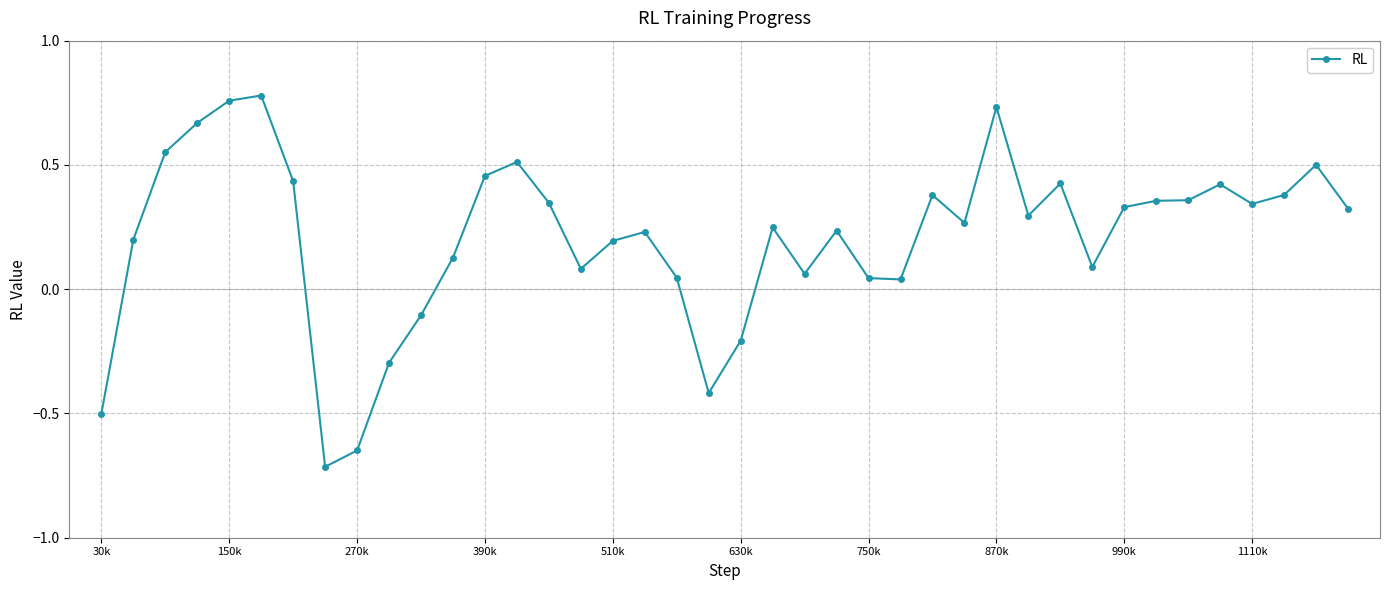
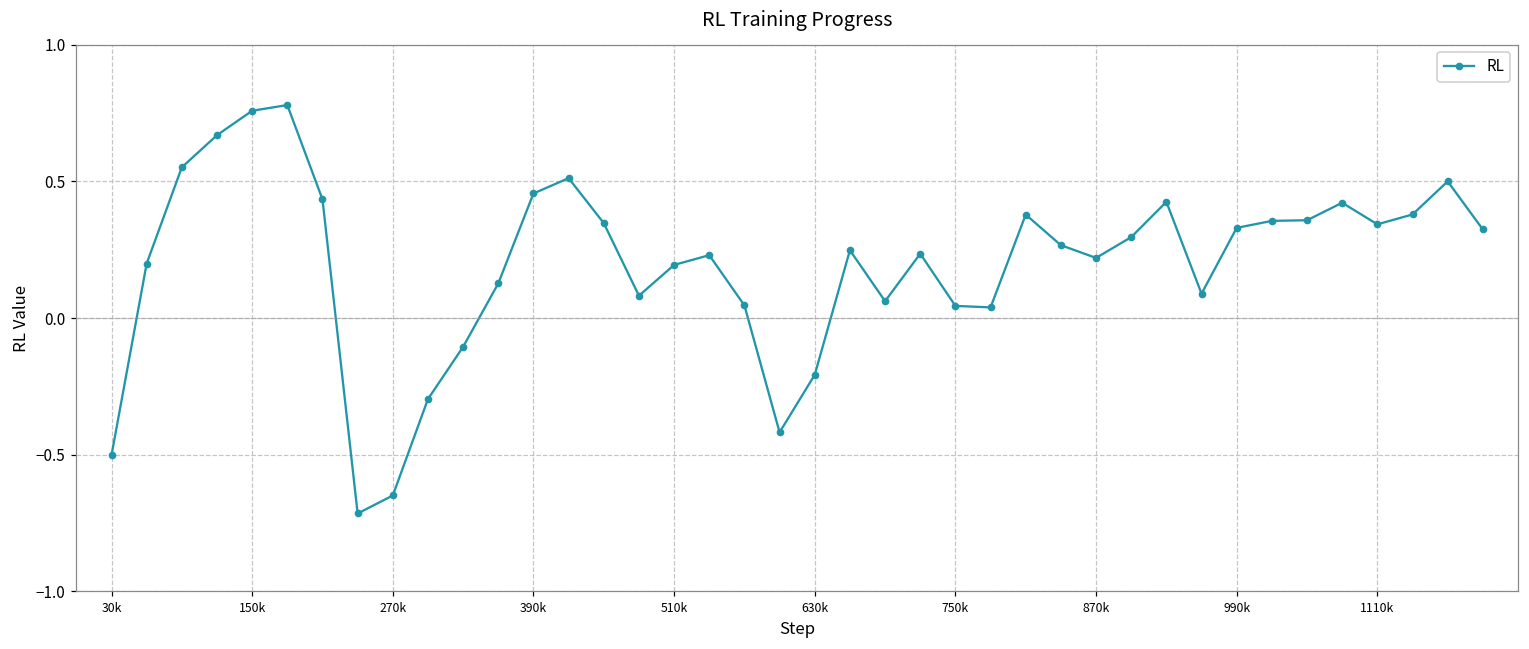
  {
    "30k": -0.50,
    "150k": 0.76,
    "270k": -0.65,
    "390k": 0.46,
    "510k": 0.19,
    "630k": -0.21,
    "750k": 0.04,
-   "870k": 0.73,
+   "870k": 0.22,
    "990k": 0.33,
    "1110k": 0.34
  }
